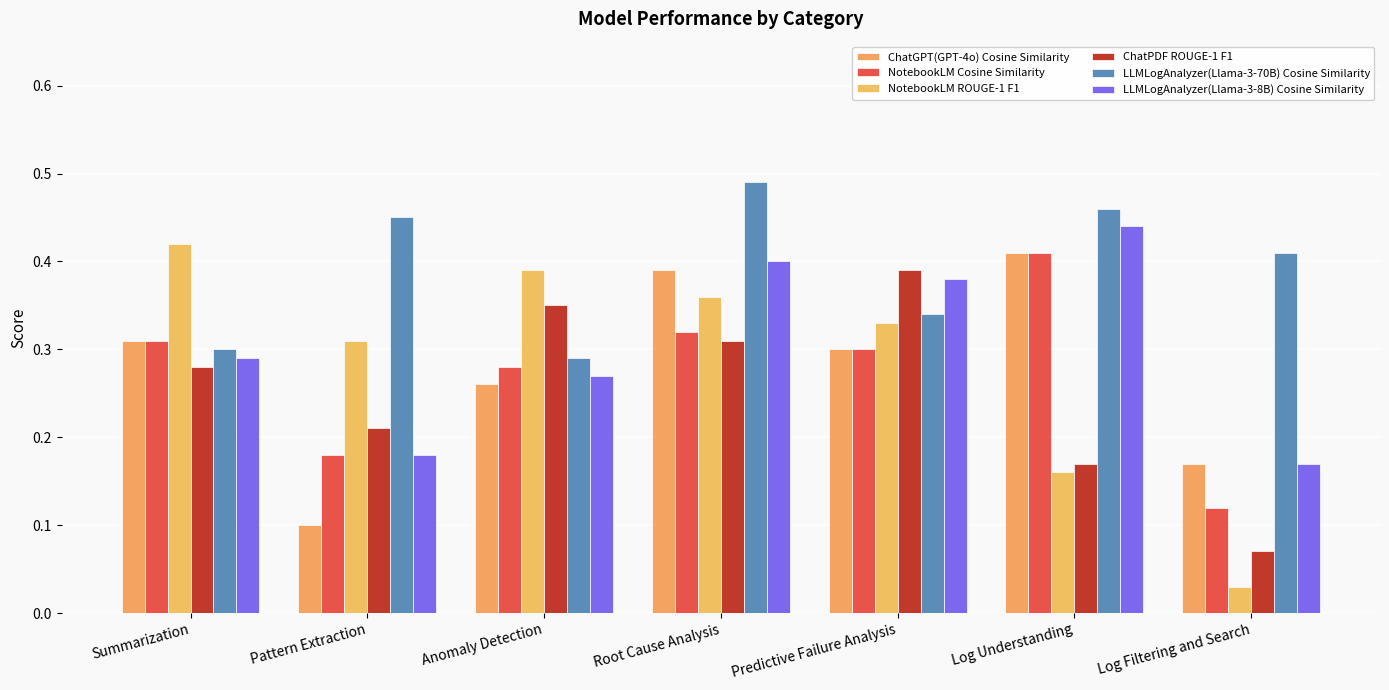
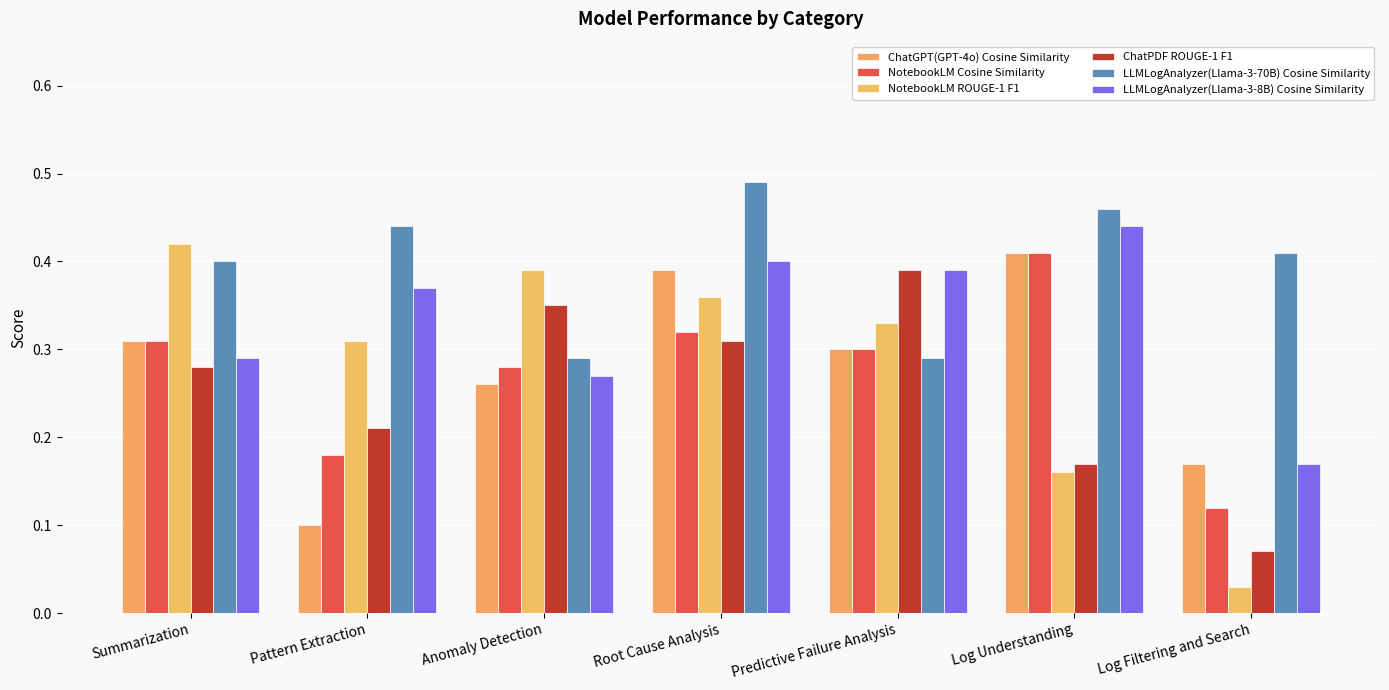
  {
    "LLMLogAnalyzer(Llama-3-70B) Cosine Similarity": {
-     "Summarization": 0.3,
-     "Pattern Extraction": 0.45,
+     "Summarization": 0.4,
+     "Pattern Extraction": 0.44,
      "Anomaly Detection": 0.29,
      "Root Cause Analysis": 0.49,
-     "Predictive Failure Analysis": 0.34,
+     "Predictive Failure Analysis": 0.29,
      "Log Understanding": 0.46,
      "Log Filtering and Search": 0.41
    },
    "LLMLogAnalyzer(Llama-3-8B) Cosine Similarity": {
      "Summarization": 0.29,
-     "Pattern Extraction": 0.18,
+     "Pattern Extraction": 0.37,
      "Anomaly Detection": 0.27,
      "Root Cause Analysis": 0.40,
-     "Predictive Failure Analysis": 0.38,
+     "Predictive Failure Analysis": 0.39,
      "Log Understanding": 0.44,
      "Log Filtering and Search": 0.17
    }
  }
